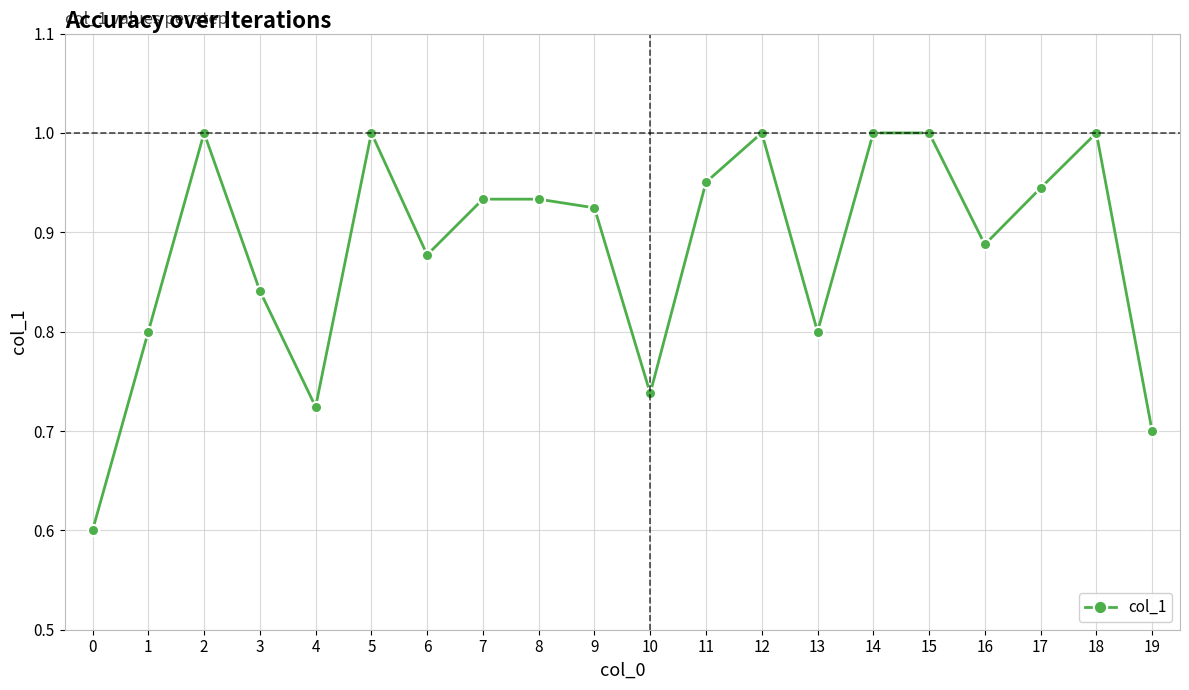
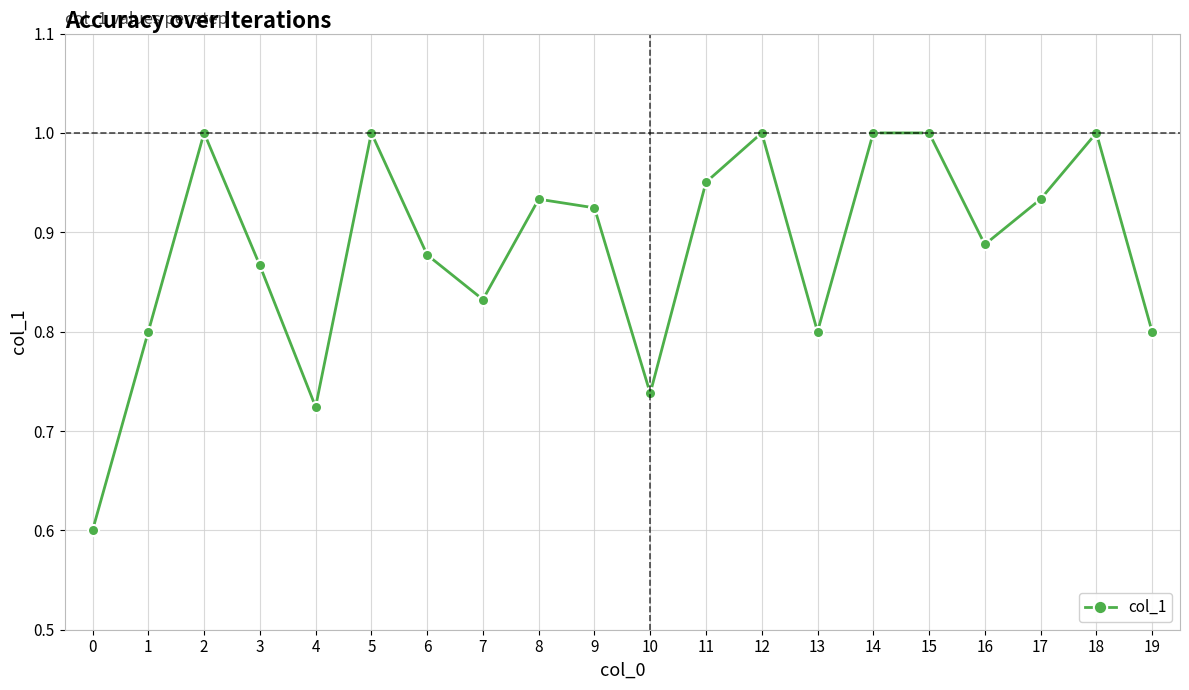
  {
    "0": 0.60,
    "1": 0.80,
    "2": 1.00,
-   "3": 0.84,
+   "3": 0.87,
    "4": 0.72,
    "5": 1.00,
    "6": 0.88,
-   "7": 0.93,
+   "7": 0.83,
    "8": 0.93,
    "9": 0.92,
    "10": 0.74,
    "11": 0.95,
    "12": 1.00,
    "13": 0.80,
    "14": 1.00,
    "15": 1.00,
    "16": 0.89,
-   "17": 0.94,
+   "17": 0.93,
    "18": 1.00,
-   "19": 0.7
+   "19": 0.8
  }
